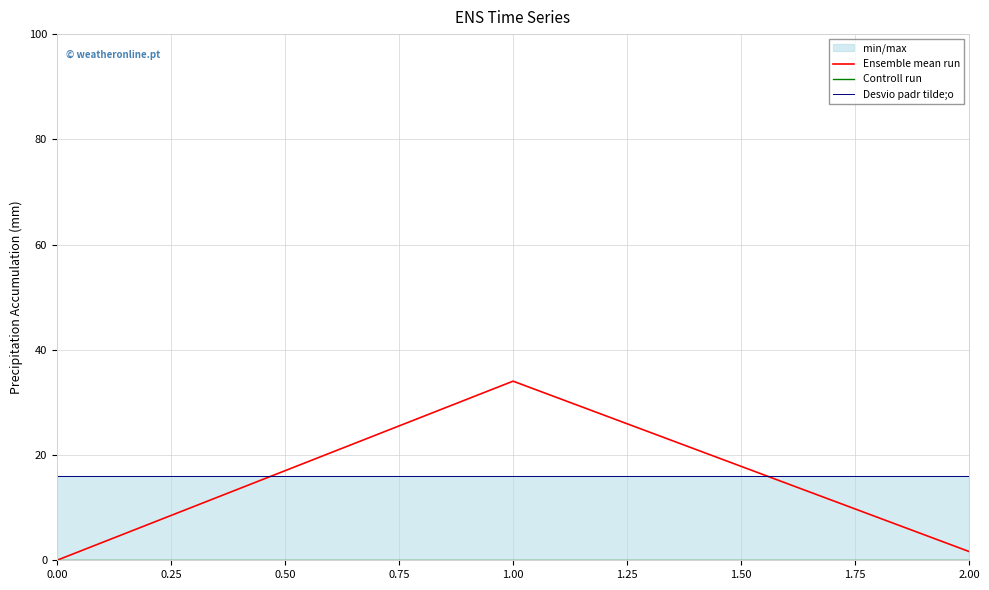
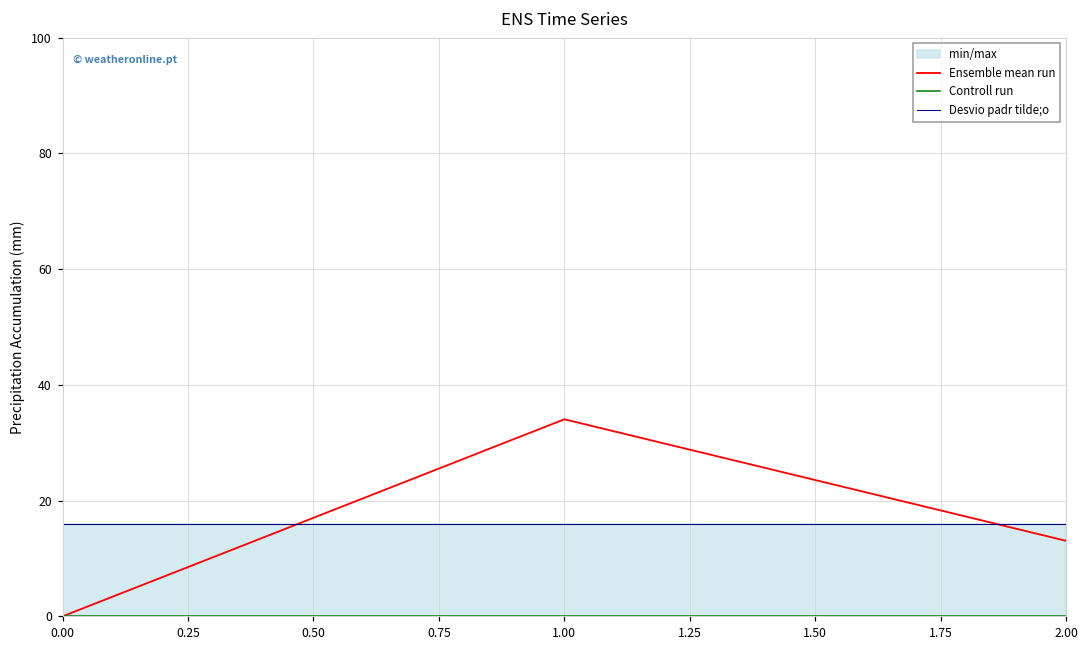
  {
    "Ensemble mean run": {
      "1.00": 34,
-     "2.00": 2
+     "2.00": 13
    },
    "Controll run": {
      "1.00": 0,
      "2.00": 0
    },
    "min/max": {
      "0.00": 16,
      "1.00": 16,
      "2.00": 16
    }
  }
